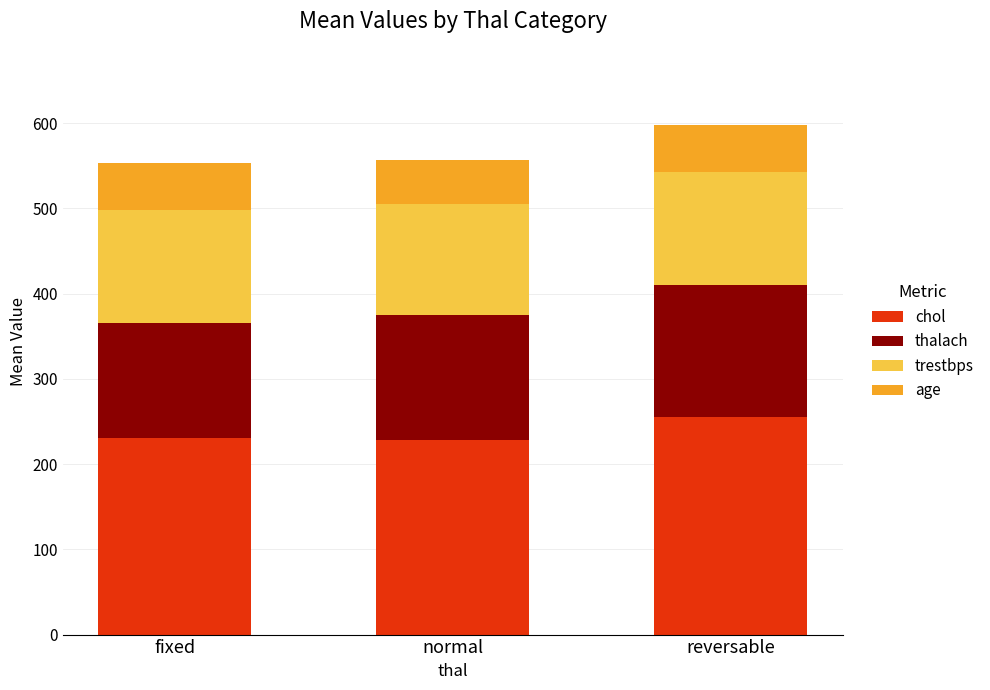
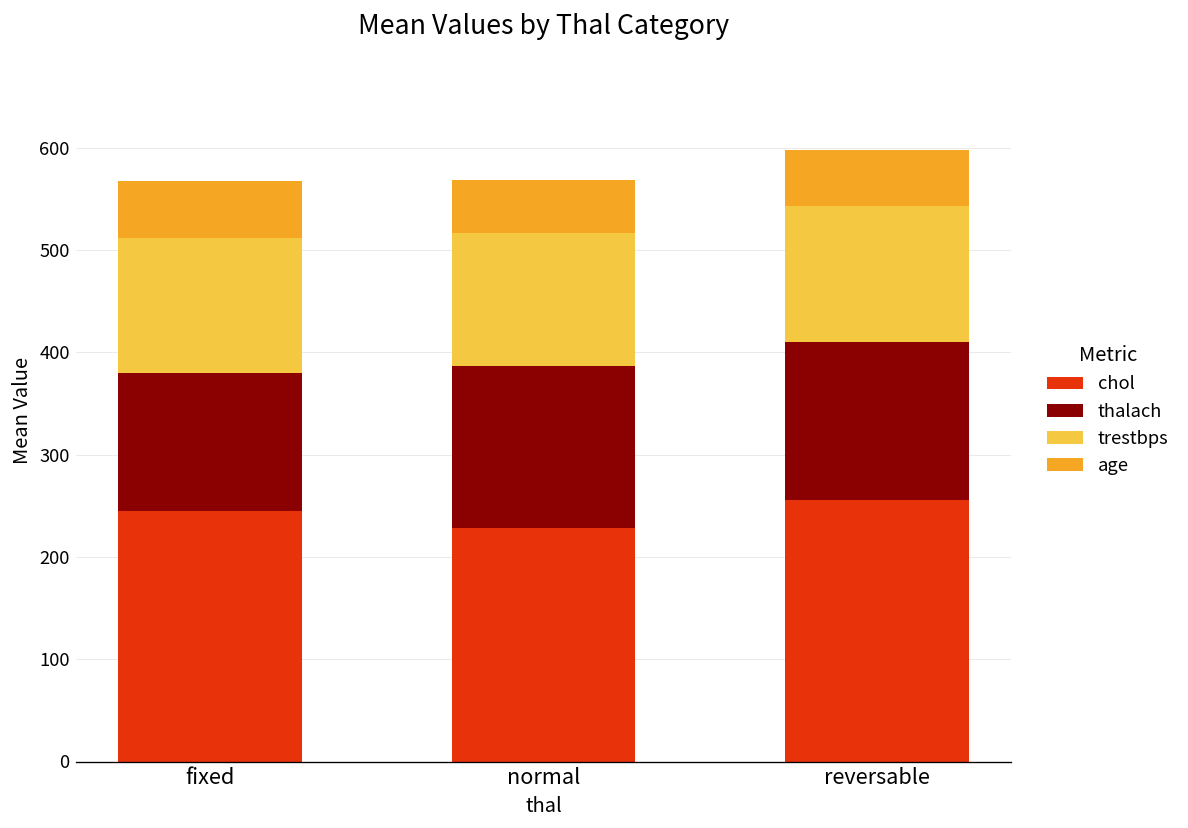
  {
    "chol": {
-     "fixed": 230,
+     "fixed": 240,
      "normal": 230,
      "reversable": 260
    },
    "thalach": {
      "fixed": 140,
-     "normal": 150,
+     "normal": 160,
      "reversable": 150
    }
  }
